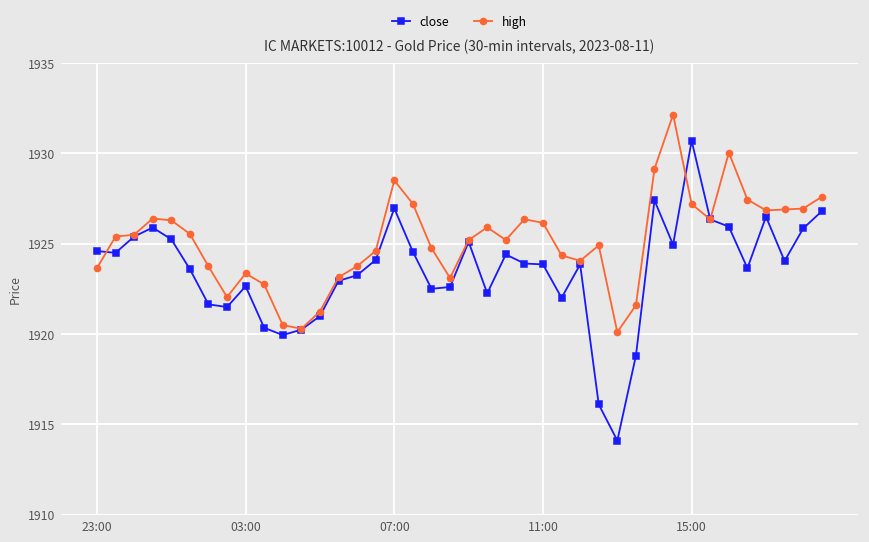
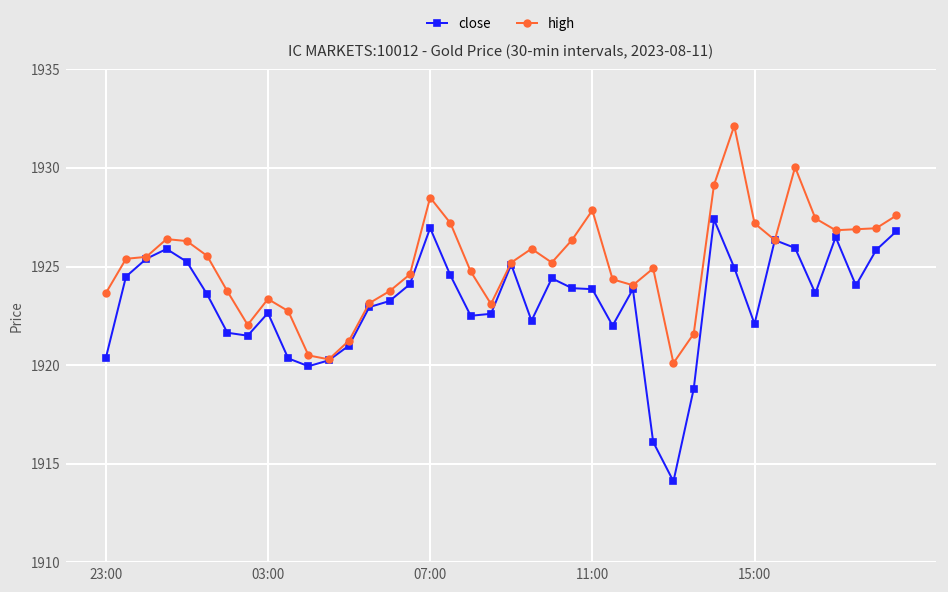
  {
    "close": {
-     "23:00": 1924.6,
+     "23:00": 1920.3,
      "03:00": 1922.6,
      "07:00": 1927.0,
      "11:00": 1923.9,
-     "15:00": 1930.7
+     "15:00": 1922.1
    },
    "high": {
      "23:00": 1923.6,
      "03:00": 1923.4,
      "07:00": 1928.5,
-     "11:00": 1926.2,
+     "11:00": 1927.9,
      "15:00": 1927.2
    }
  }
